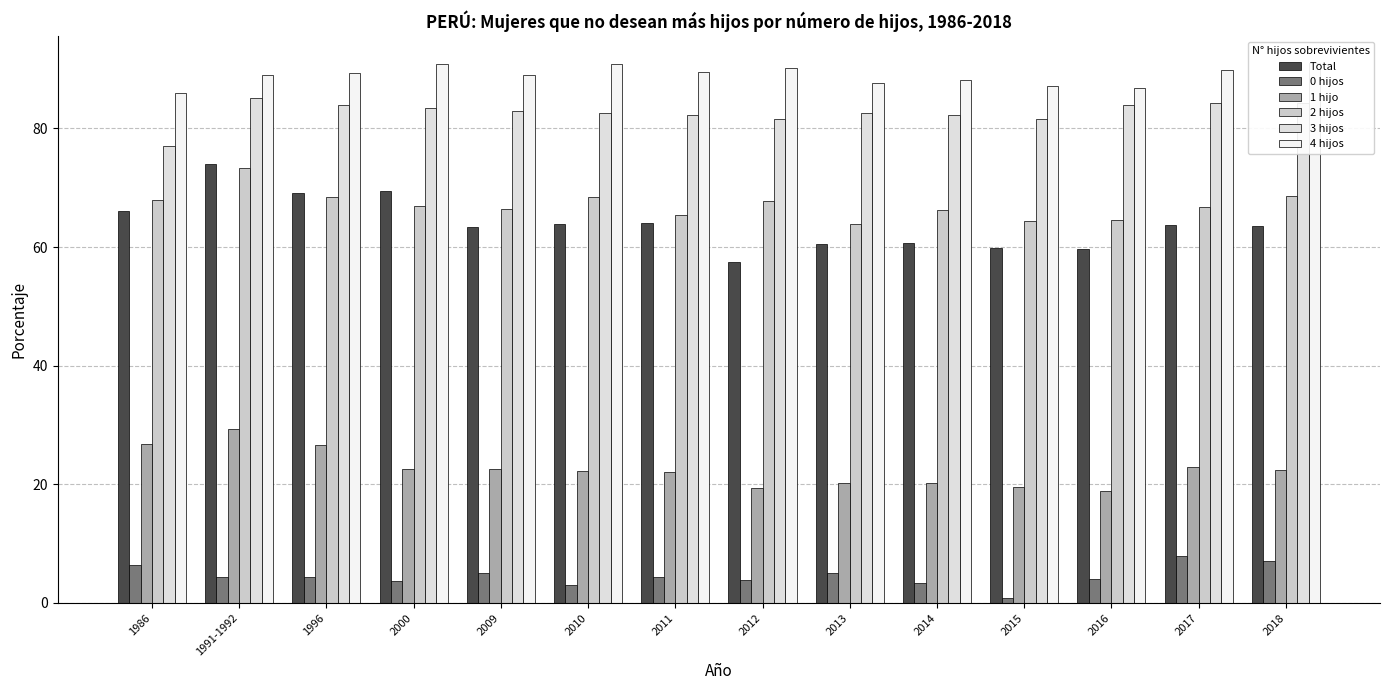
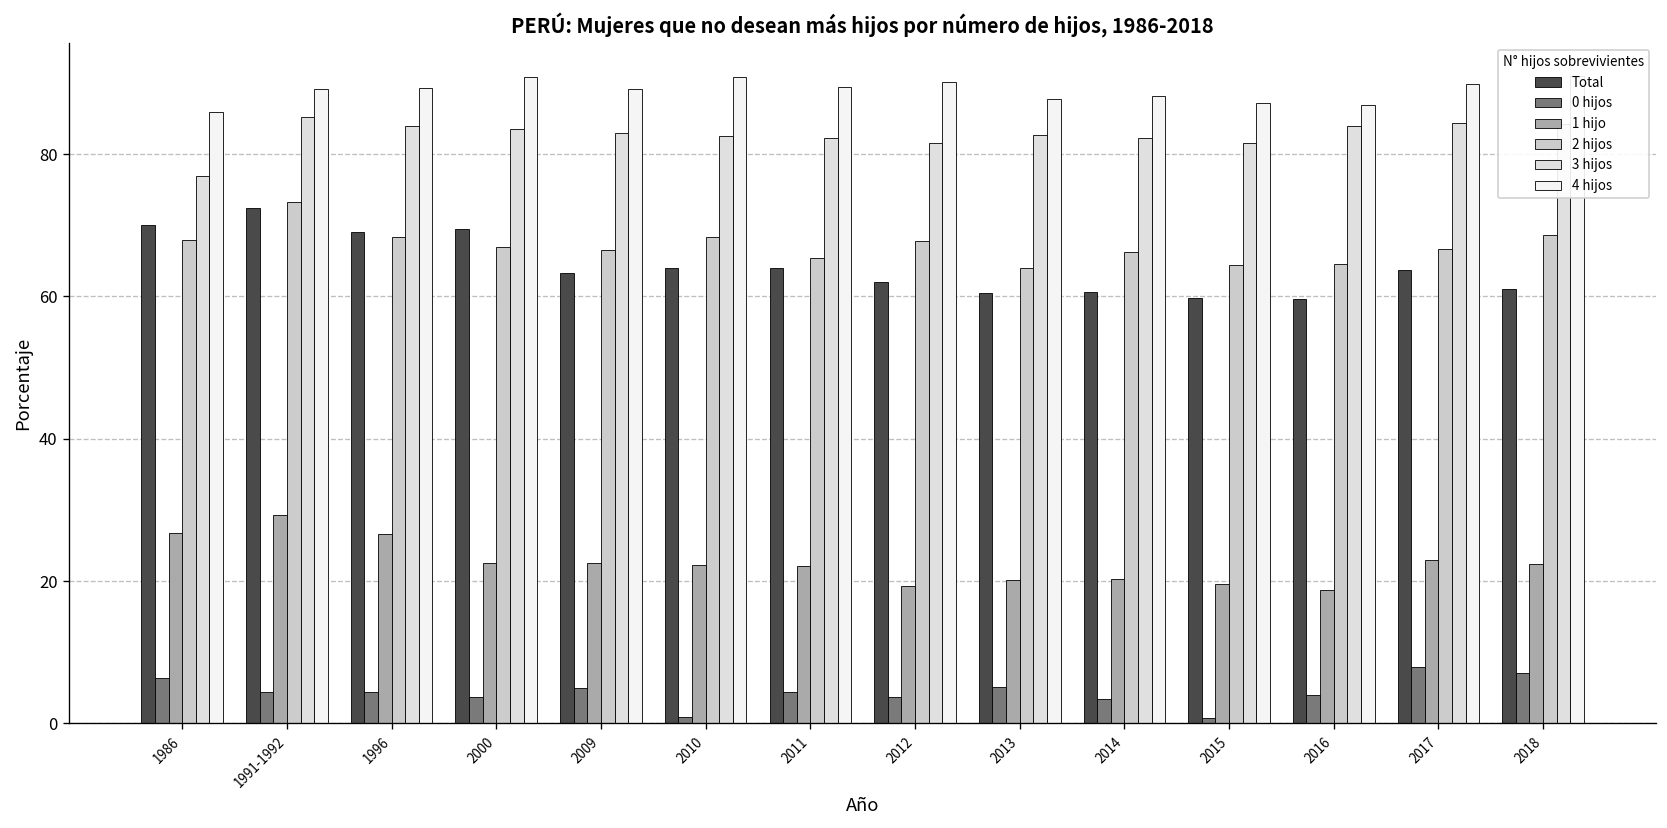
  {
    "Total": {
-     "1986": 66,
-     "1991-1992": 74,
+     "1986": 70,
+     "1991-1992": 72,
      "1996": 69,
      "2000": 70,
      "2009": 63,
      "2010": 64,
      "2011": 64,
-     "2012": 57,
+     "2012": 62,
      "2013": 61,
      "2014": 61,
      "2015": 60,
      "2016": 60,
      "2017": 64,
-     "2018": 64
+     "2018": 61
    },
    "0 hijos": {
      "1986": 6,
      "1991-1992": 4,
      "1996": 4,
      "2000": 4,
      "2009": 5,
-     "2010": 3,
+     "2010": 1,
      "2011": 4,
      "2012": 4,
      "2013": 5,
      "2014": 3,
      "2015": 1,
      "2016": 4,
      "2017": 8,
      "2018": 7
    }
  }
